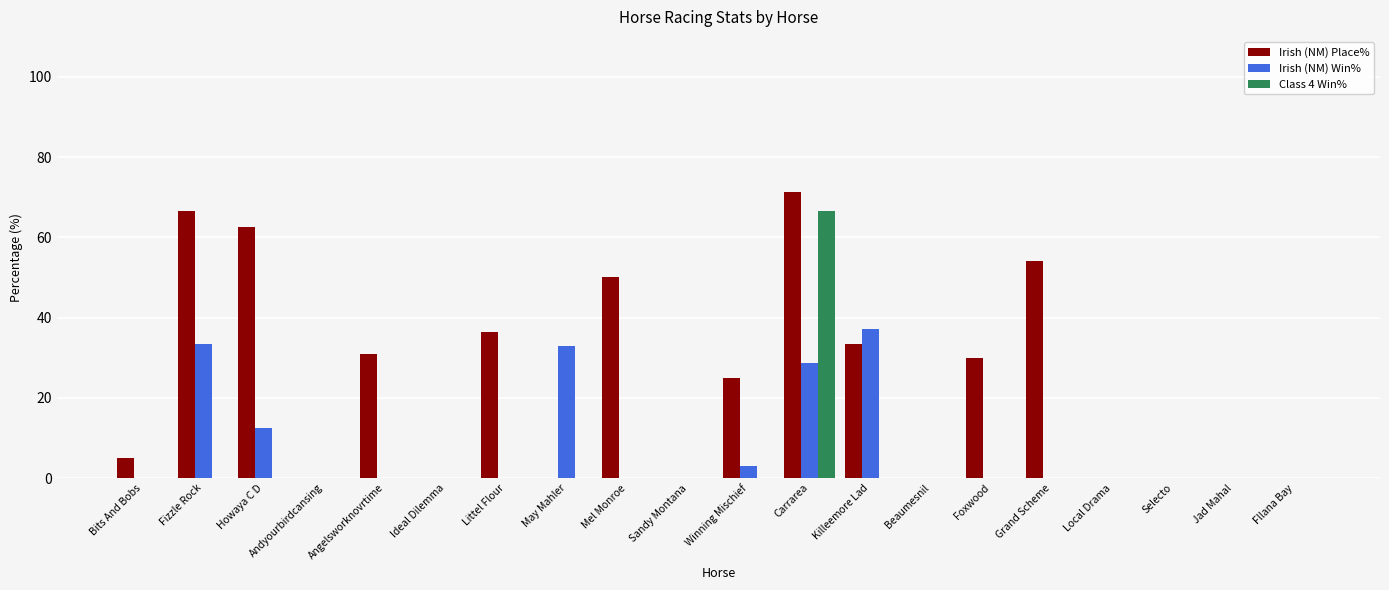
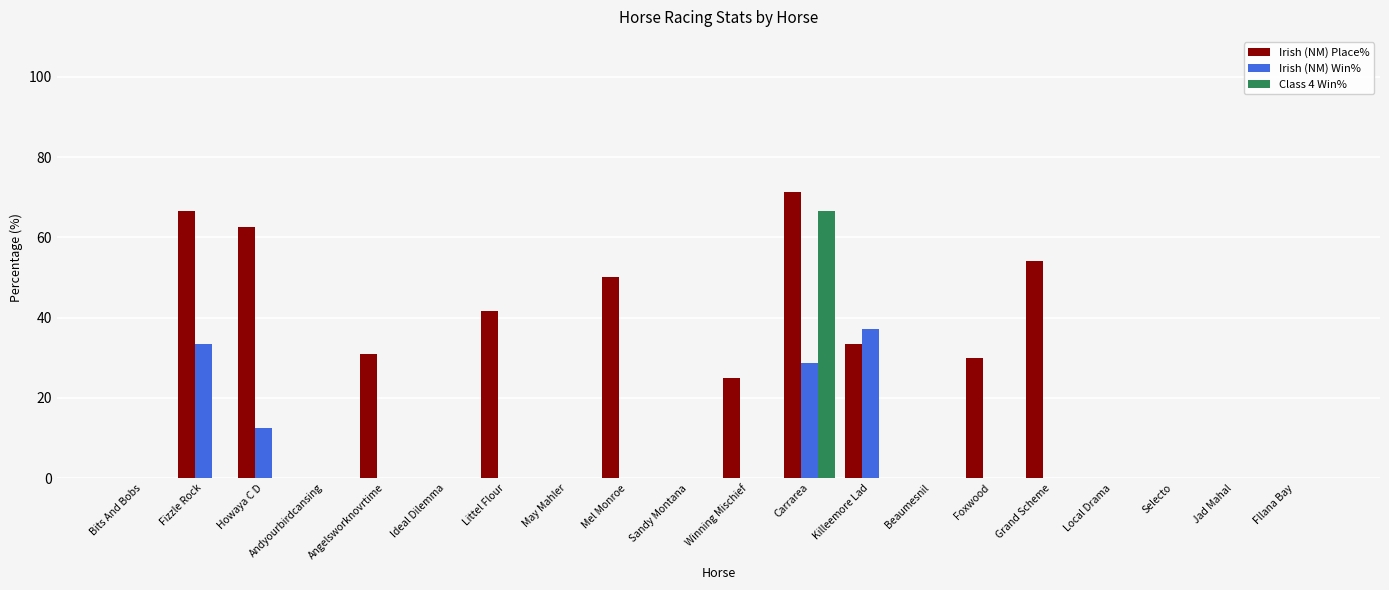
  {
    "Irish (NM) Place%": {
-     "Bits And Bobs": 5,
+     "Bits And Bobs": 0,
      "Fizzle Rock": 67,
      "Howaya C D": 63,
      "Andyourbirdcansing": 0,
      "Angelsworknovrtime": 31,
      "Ideal Dilemma": 0,
-     "Littel Flour": 36,
+     "Littel Flour": 42,
      "May Mahler": 0,
      "Mel Monroe": 50,
      "Sandy Montana": 0,
      "Winning Mischief": 25,
      "Carrarea": 71,
      "Killeemore Lad": 33,
      "Beaumesnil": 0,
      "Foxwood": 30,
      "Grand Scheme": 54,
      "Local Drama": 0,
      "Selecto": 0,
      "Jad Mahal": 0,
      "Fllana Bay": 0
    },
    "Irish (NM) Win%": {
      "Bits And Bobs": 0,
      "Fizzle Rock": 33,
      "Howaya C D": 13,
      "Andyourbirdcansing": 0,
      "Angelsworknovrtime": 0,
      "Ideal Dilemma": 0,
      "Littel Flour": 0,
-     "May Mahler": 33,
+     "May Mahler": 0,
      "Mel Monroe": 0,
      "Sandy Montana": 0,
-     "Winning Mischief": 3,
+     "Winning Mischief": 0,
      "Carrarea": 29,
      "Killeemore Lad": 37,
      "Beaumesnil": 0,
      "Foxwood": 0,
      "Grand Scheme": 0,
      "Local Drama": 0,
      "Selecto": 0,
      "Jad Mahal": 0,
      "Fllana Bay": 0
    },
    "Class 4 Win%": {
      "Bits And Bobs": 0,
      "Fizzle Rock": 0,
      "Howaya C D": 0,
      "Andyourbirdcansing": 0,
      "Angelsworknovrtime": 0,
      "Ideal Dilemma": 0,
      "Littel Flour": 0,
      "May Mahler": 0,
      "Mel Monroe": 0,
      "Sandy Montana": 0,
      "Winning Mischief": 0,
      "Carrarea": 67,
      "Killeemore Lad": 0,
      "Beaumesnil": 0,
      "Foxwood": 0,
      "Grand Scheme": 0,
      "Local Drama": 0,
      "Selecto": 0,
      "Jad Mahal": 0,
      "Fllana Bay": 0
    }
  }
